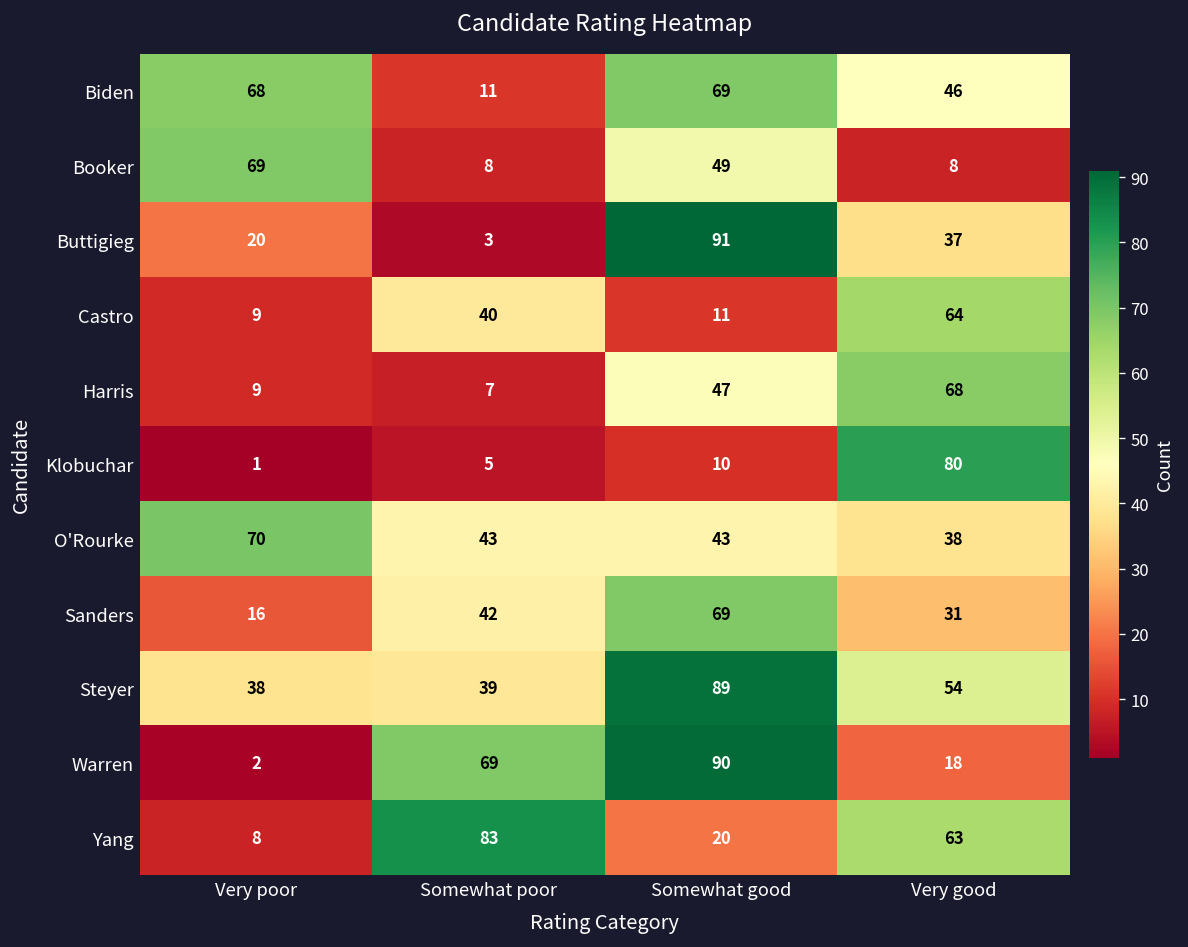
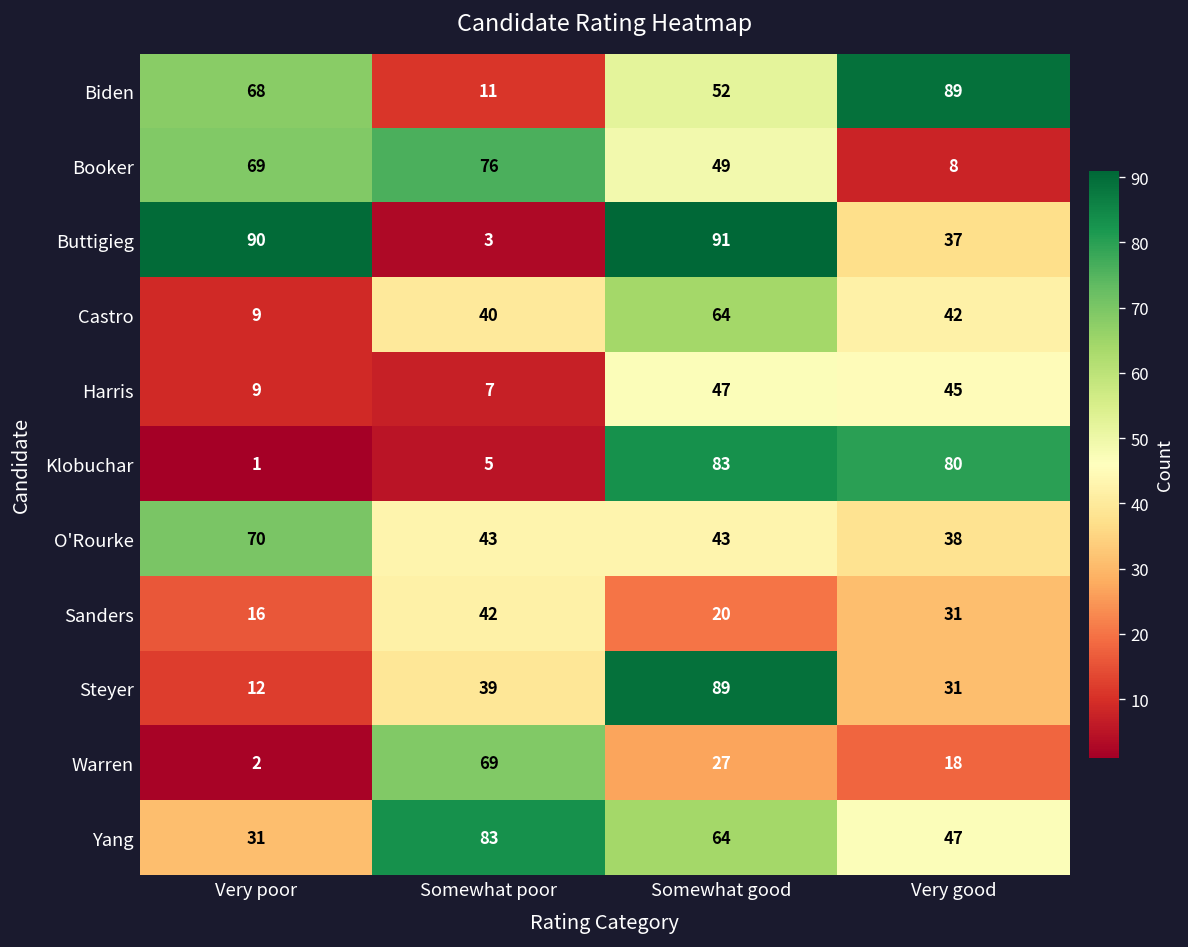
  {
    "Biden": {
      "Very poor": 68,
      "Somewhat poor": 11,
-     "Somewhat good": 69,
-     "Very good": 46
+     "Somewhat good": 52,
+     "Very good": 89
    },
    "Booker": {
      "Very poor": 69,
-     "Somewhat poor": 8,
+     "Somewhat poor": 76,
      "Somewhat good": 49,
      "Very good": 8
    },
    "Buttigieg": {
-     "Very poor": 20,
+     "Very poor": 90,
      "Somewhat poor": 3,
      "Somewhat good": 91,
      "Very good": 37
    },
    "Castro": {
      "Very poor": 9,
      "Somewhat poor": 40,
-     "Somewhat good": 11,
-     "Very good": 64
+     "Somewhat good": 64,
+     "Very good": 42
    },
    "Harris": {
      "Very poor": 9,
      "Somewhat poor": 7,
      "Somewhat good": 47,
-     "Very good": 68
+     "Very good": 45
    },
    "Klobuchar": {
      "Very poor": 1,
      "Somewhat poor": 5,
-     "Somewhat good": 10,
+     "Somewhat good": 83,
      "Very good": 80
    },
    "O'Rourke": {
      "Very poor": 70,
      "Somewhat poor": 43,
      "Somewhat good": 43,
      "Very good": 38
    },
    "Sanders": {
      "Very poor": 16,
      "Somewhat poor": 42,
-     "Somewhat good": 69,
+     "Somewhat good": 20,
      "Very good": 31
    },
    "Steyer": {
-     "Very poor": 38,
+     "Very poor": 12,
      "Somewhat poor": 39,
      "Somewhat good": 89,
-     "Very good": 54
+     "Very good": 31
    },
    "Warren": {
      "Very poor": 2,
      "Somewhat poor": 69,
-     "Somewhat good": 90,
+     "Somewhat good": 27,
      "Very good": 18
    },
    "Yang": {
-     "Very poor": 8,
+     "Very poor": 31,
      "Somewhat poor": 83,
-     "Somewhat good": 20,
-     "Very good": 63
+     "Somewhat good": 64,
+     "Very good": 47
    }
  }
